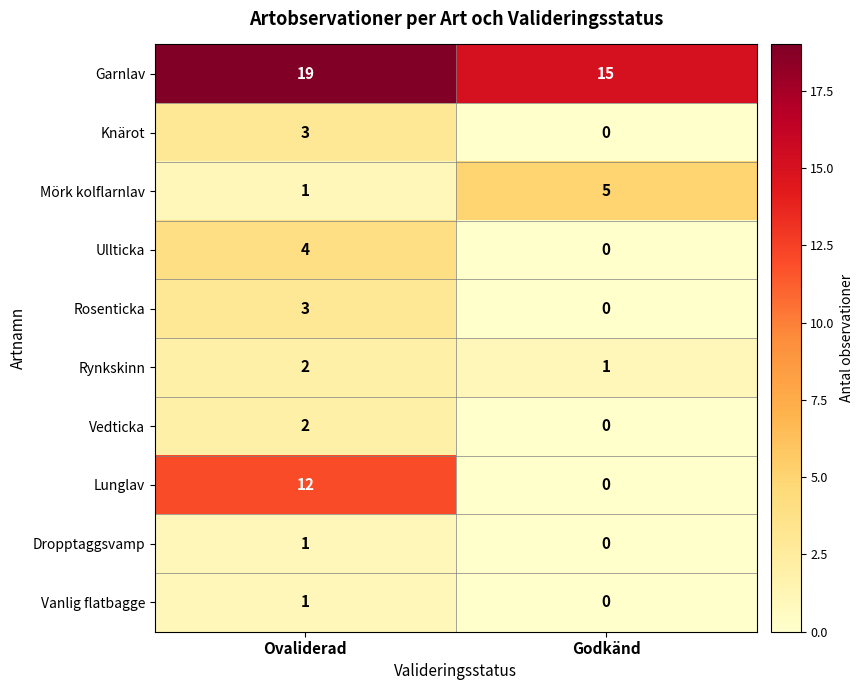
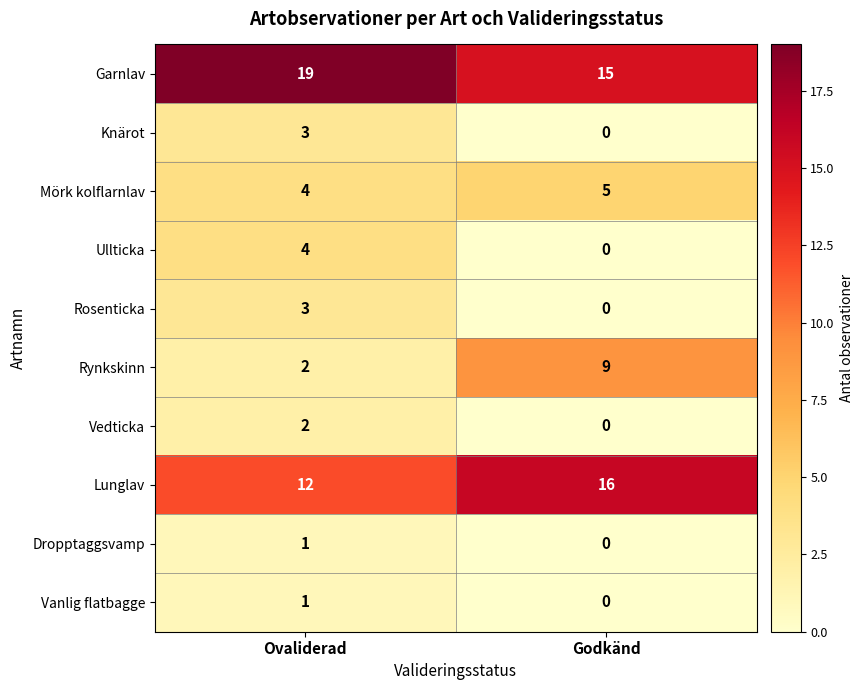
  {
    "Garnlav": {
      "Ovaliderad": 19,
      "Godkänd": 15
    },
    "Knärot": {
      "Ovaliderad": 3,
      "Godkänd": 0
    },
    "Mörk kolflarnlav": {
-     "Ovaliderad": 1,
+     "Ovaliderad": 4,
      "Godkänd": 5
    },
    "Ullticka": {
      "Ovaliderad": 4,
      "Godkänd": 0
    },
    "Rosenticka": {
      "Ovaliderad": 3,
      "Godkänd": 0
    },
    "Rynkskinn": {
      "Ovaliderad": 2,
-     "Godkänd": 1
+     "Godkänd": 9
    },
    "Vedticka": {
      "Ovaliderad": 2,
      "Godkänd": 0
    },
    "Lunglav": {
      "Ovaliderad": 12,
-     "Godkänd": 0
+     "Godkänd": 16
    },
    "Dropptaggsvamp": {
      "Ovaliderad": 1,
      "Godkänd": 0
    },
    "Vanlig flatbagge": {
      "Ovaliderad": 1,
      "Godkänd": 0
    }
  }
